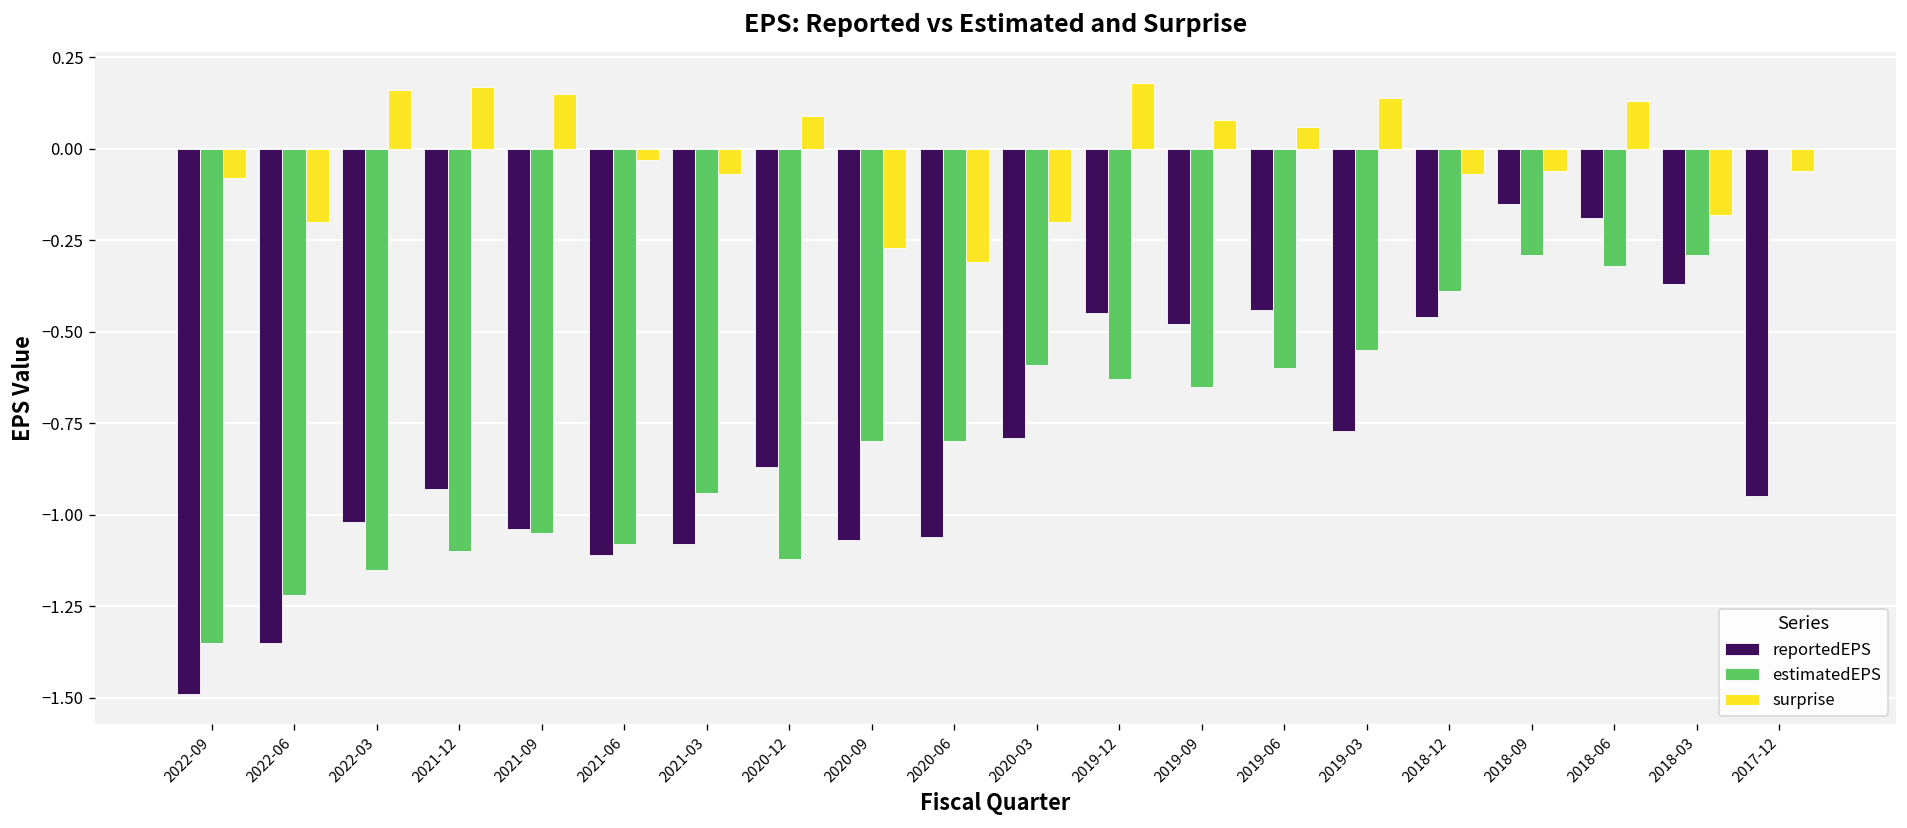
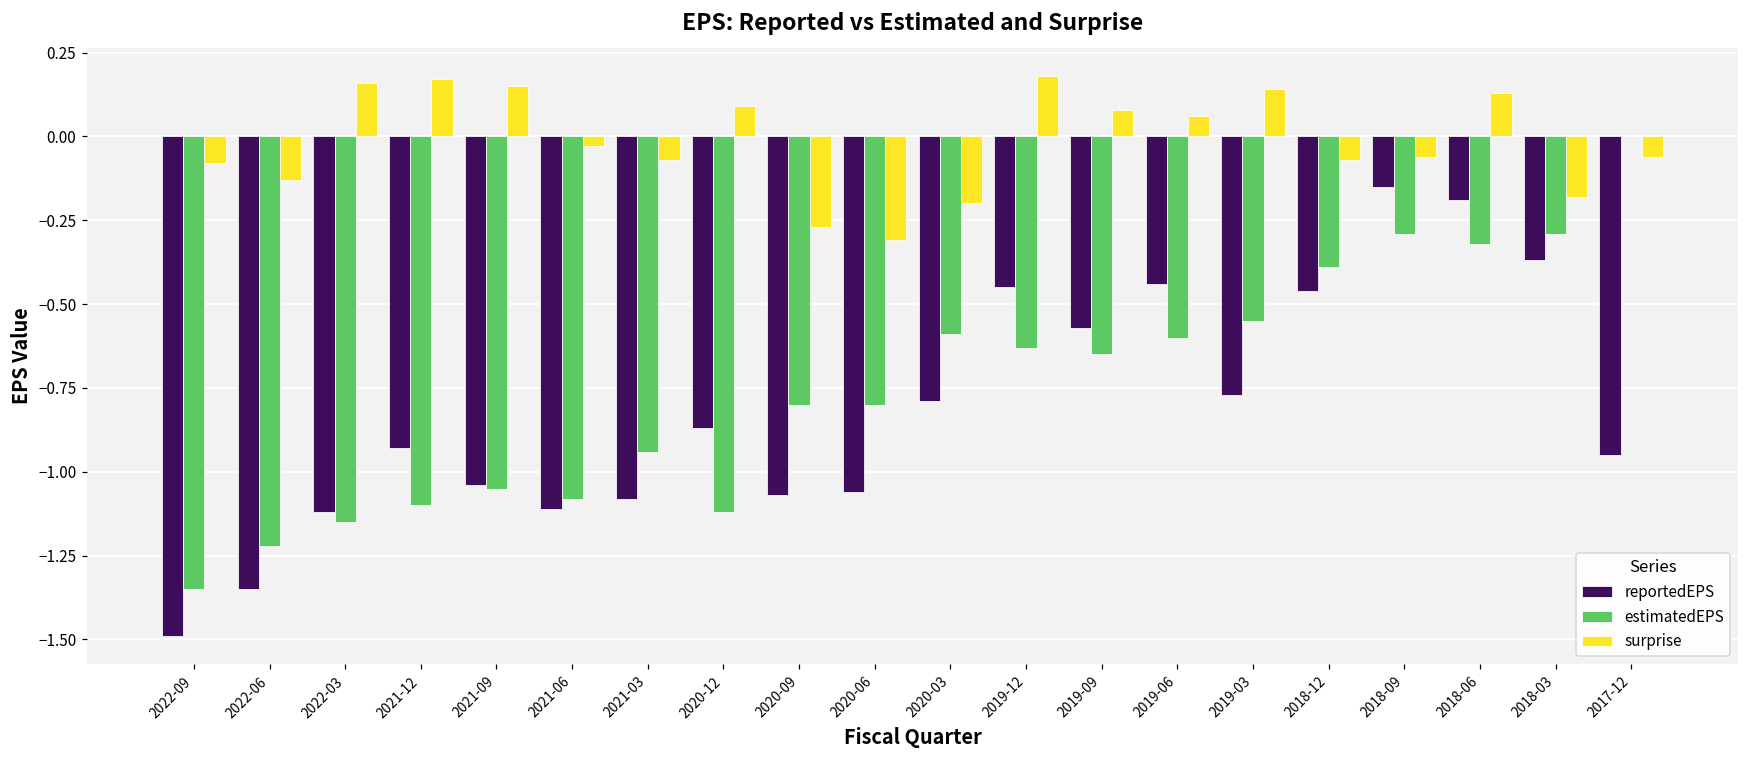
  {
    "reportedEPS": {
      "2022-09": -1.49,
      "2022-06": -1.35,
-     "2022-03": -1.02,
+     "2022-03": -1.12,
      "2021-12": -0.93,
      "2021-09": -1.04,
      "2021-06": -1.11,
      "2021-03": -1.08,
      "2020-12": -0.87,
      "2020-09": -1.07,
      "2020-06": -1.06,
      "2020-03": -0.79,
      "2019-12": -0.45,
-     "2019-09": -0.48,
+     "2019-09": -0.57,
      "2019-06": -0.44,
      "2019-03": -0.77,
      "2018-12": -0.46,
      "2018-09": -0.15,
      "2018-06": -0.19,
      "2018-03": -0.37,
      "2017-12": -0.95
    },
    "estimatedEPS": {
      "2022-09": -1.35,
      "2022-06": -1.22,
      "2022-03": -1.15,
      "2021-12": -1.10,
      "2021-09": -1.05,
      "2021-06": -1.08,
      "2021-03": -0.94,
      "2020-12": -1.12,
      "2020-09": -0.80,
      "2020-06": -0.80,
      "2020-03": -0.59,
      "2019-12": -0.63,
      "2019-09": -0.65,
      "2019-06": -0.60,
      "2019-03": -0.55,
      "2018-12": -0.39,
      "2018-09": -0.29,
      "2018-06": -0.32,
      "2018-03": -0.29,
      "2017-12": 0.00
    },
    "surprise": {
      "2022-09": -0.08,
-     "2022-06": -0.20,
+     "2022-06": -0.13,
      "2022-03": 0.16,
      "2021-12": 0.17,
      "2021-09": 0.15,
      "2021-06": -0.03,
      "2021-03": -0.07,
      "2020-12": 0.09,
      "2020-09": -0.27,
      "2020-06": -0.31,
      "2020-03": -0.20,
      "2019-12": 0.18,
      "2019-09": 0.08,
      "2019-06": 0.06,
      "2019-03": 0.14,
      "2018-12": -0.07,
      "2018-09": -0.06,
      "2018-06": 0.13,
      "2018-03": -0.18,
      "2017-12": -0.06
    }
  }
